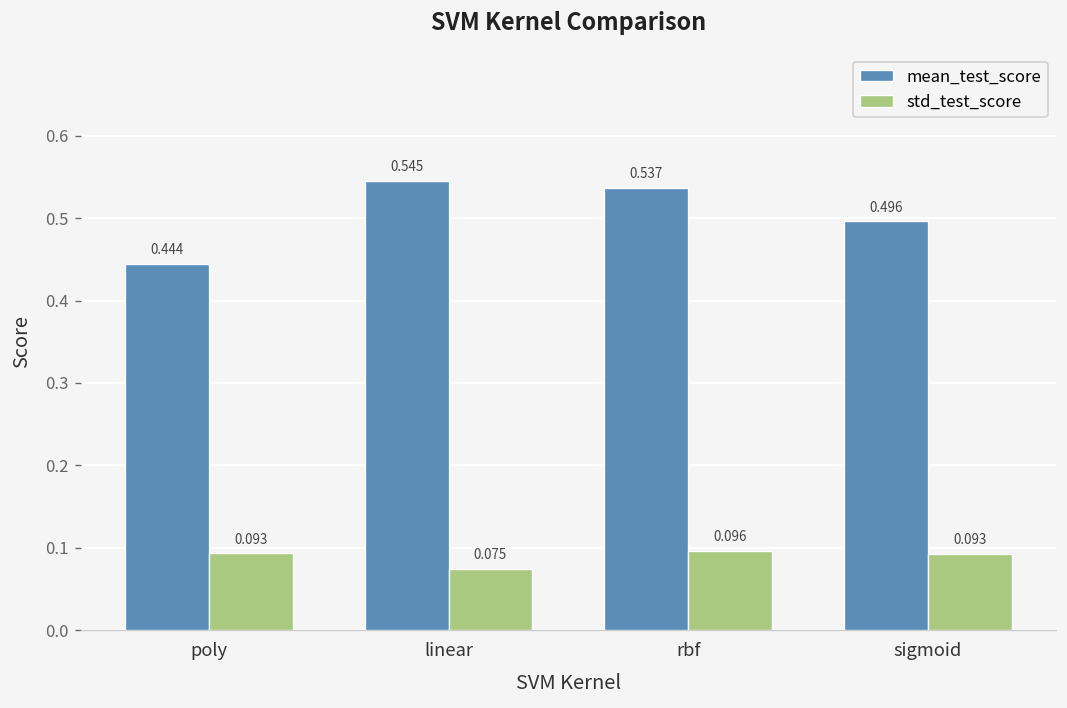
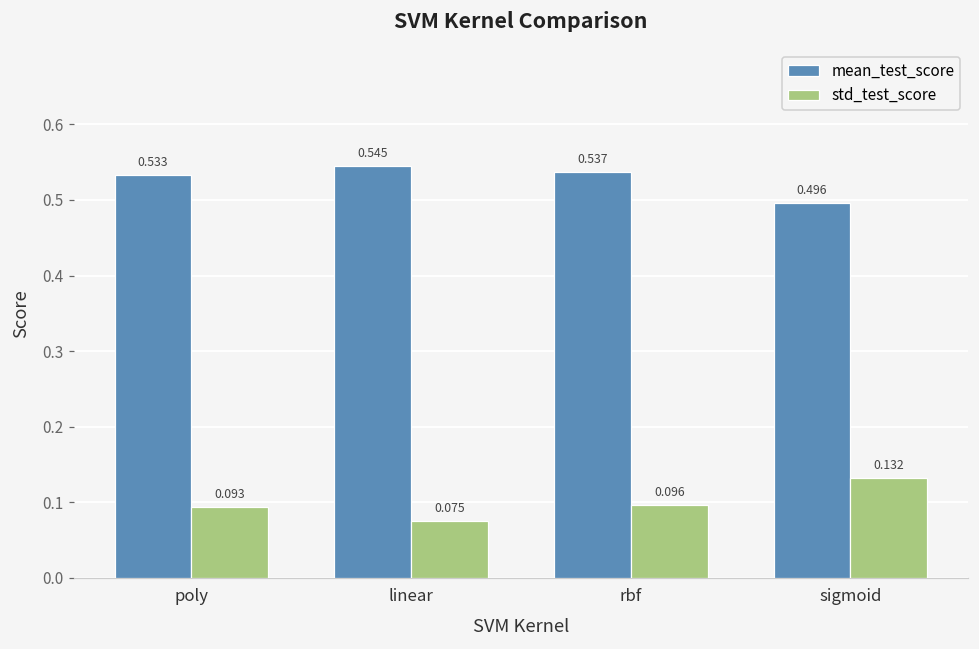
  {
    "mean_test_score": {
-     "poly": 0.444,
+     "poly": 0.533,
      "linear": 0.545,
      "rbf": 0.537,
      "sigmoid": 0.496
    },
    "std_test_score": {
      "poly": 0.093,
      "linear": 0.075,
      "rbf": 0.096,
-     "sigmoid": 0.093
+     "sigmoid": 0.132
    }
  }
